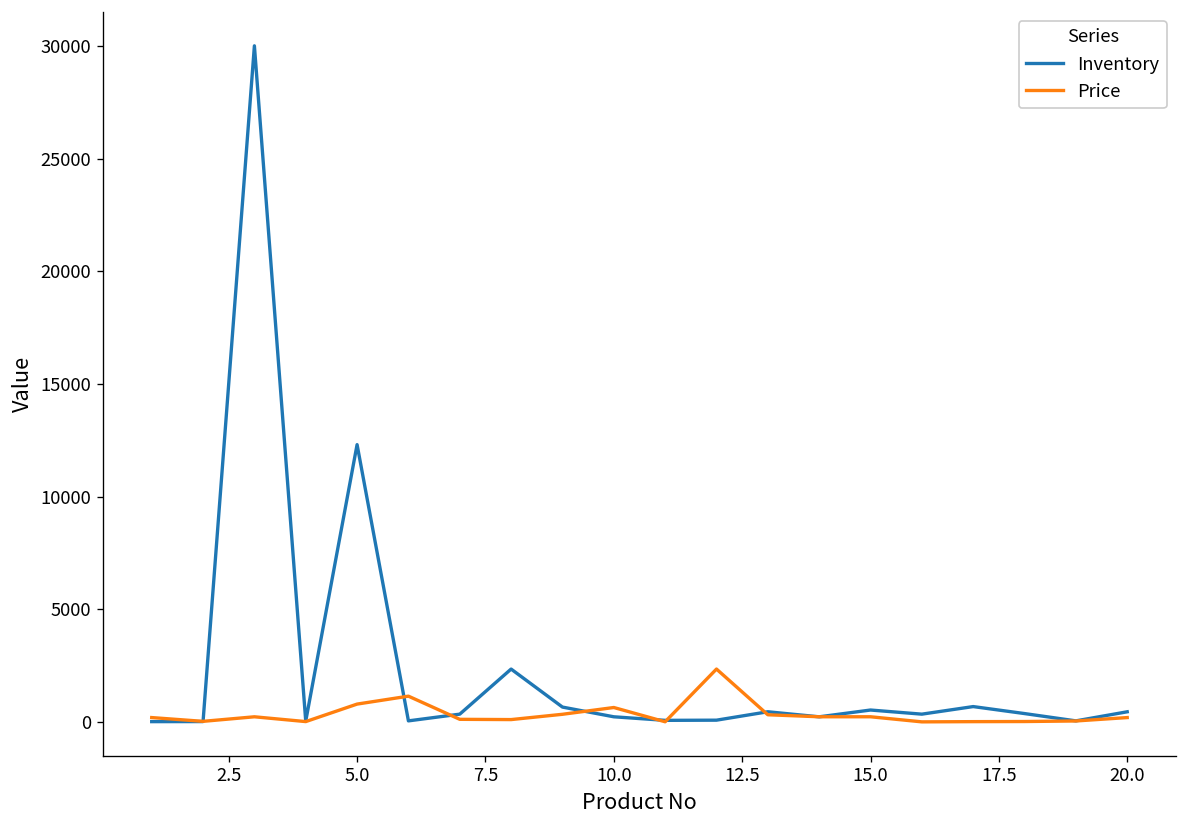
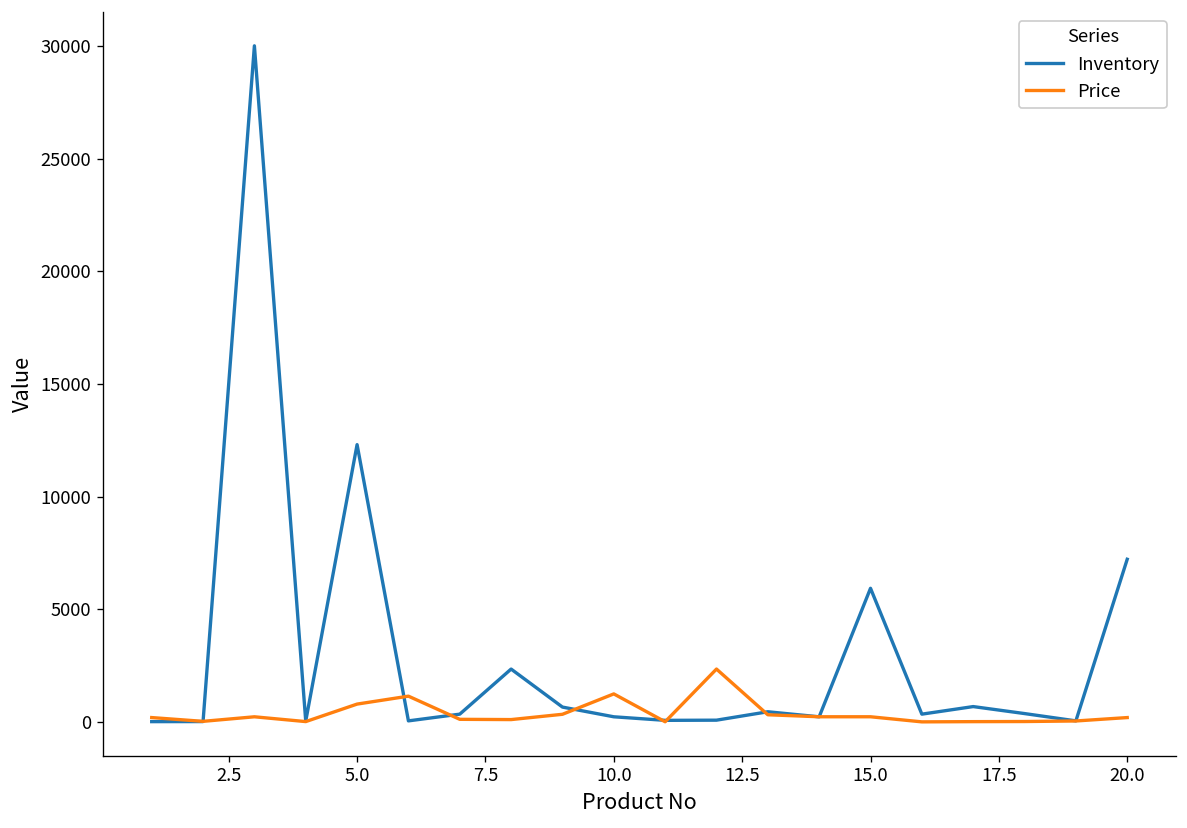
  {
    "Inventory": {
      "5.0": 12300,
      "10.0": 200,
-     "15.0": 500,
-     "20.0": 500
+     "15.0": 5900,
+     "20.0": 7200
    },
    "Price": {
      "5.0": 800,
-     "10.0": 600,
+     "10.0": 1300,
      "15.0": 200,
      "20.0": 200
    }
  }
